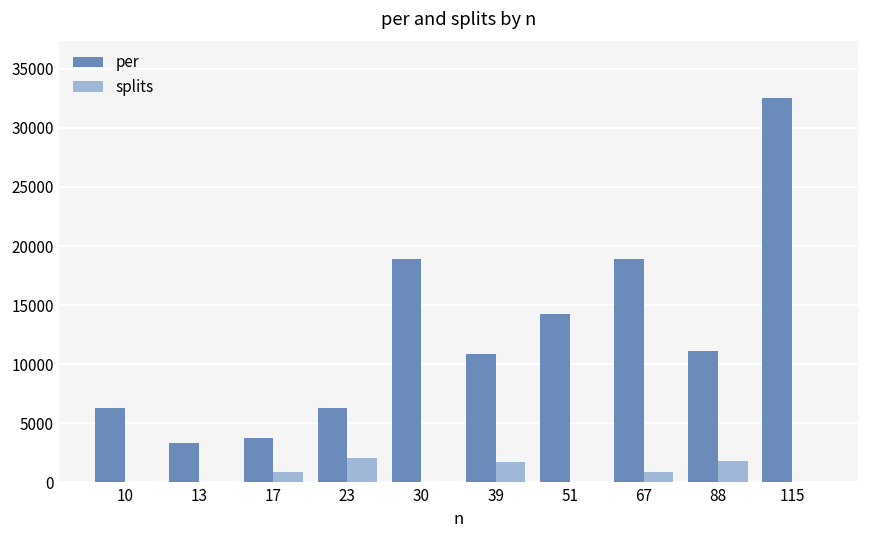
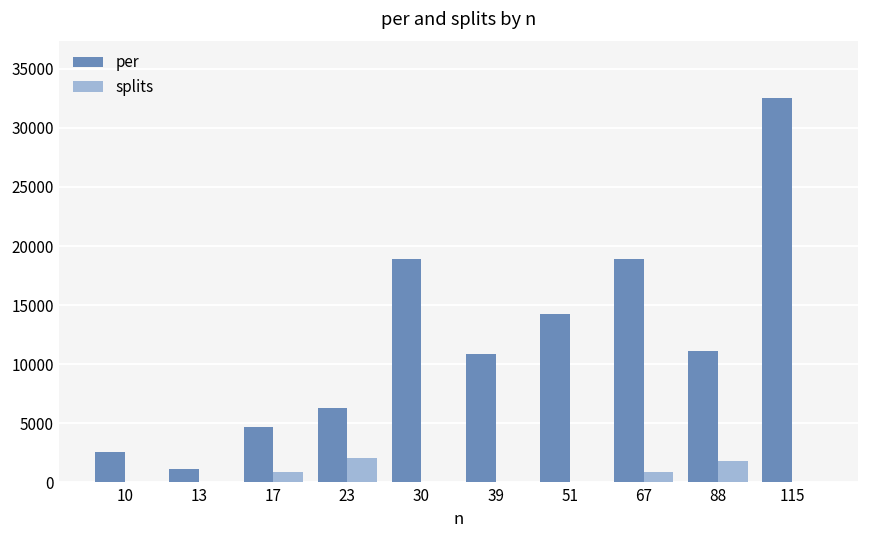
  {
    "per": {
-     "10": 6300,
-     "13": 3300,
-     "17": 3700,
+     "10": 2600,
+     "13": 1100,
+     "17": 4700,
      "23": 6300,
      "30": 18900,
      "39": 10900,
      "51": 14300,
      "67": 18900,
      "88": 11100,
      "115": 32500
    },
    "splits": {
      "17": 900,
      "23": 2000,
-     "39": 1700,
+     "39": 0,
      "67": 900,
      "88": 1800
    }
  }
